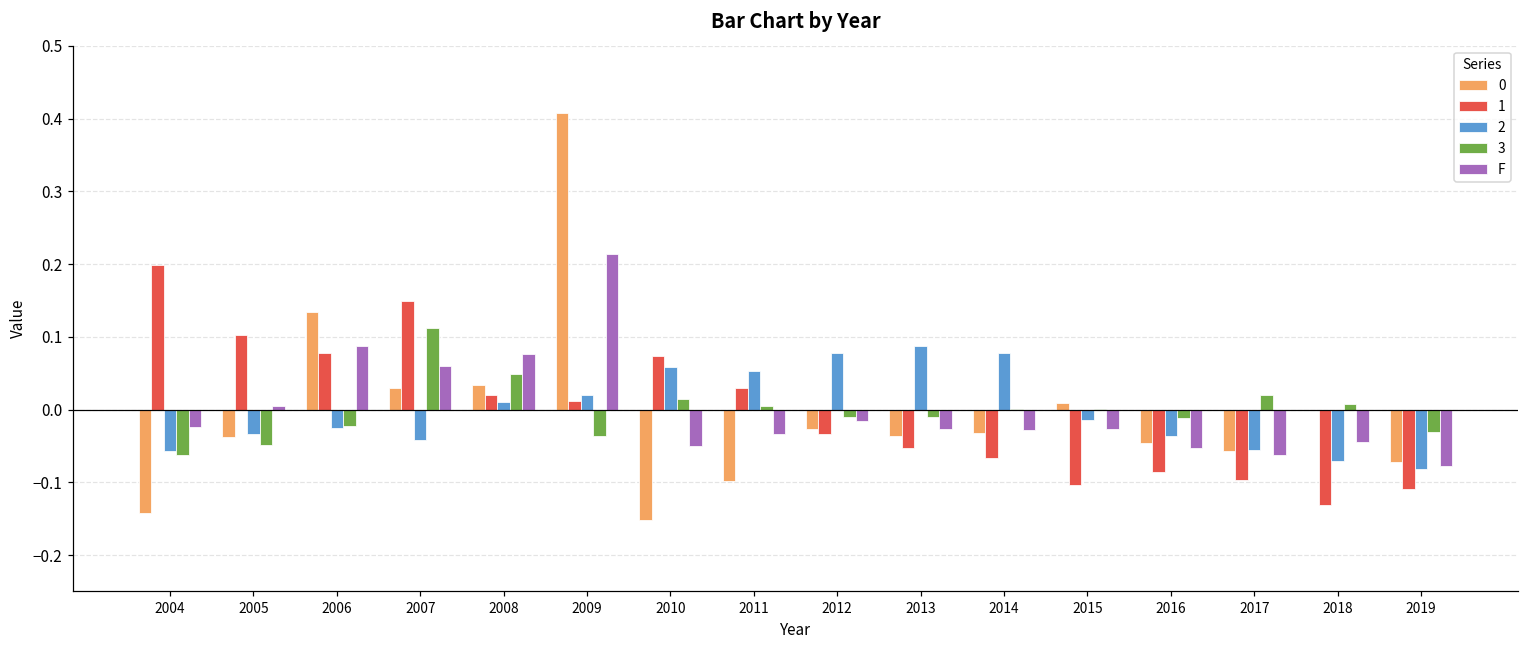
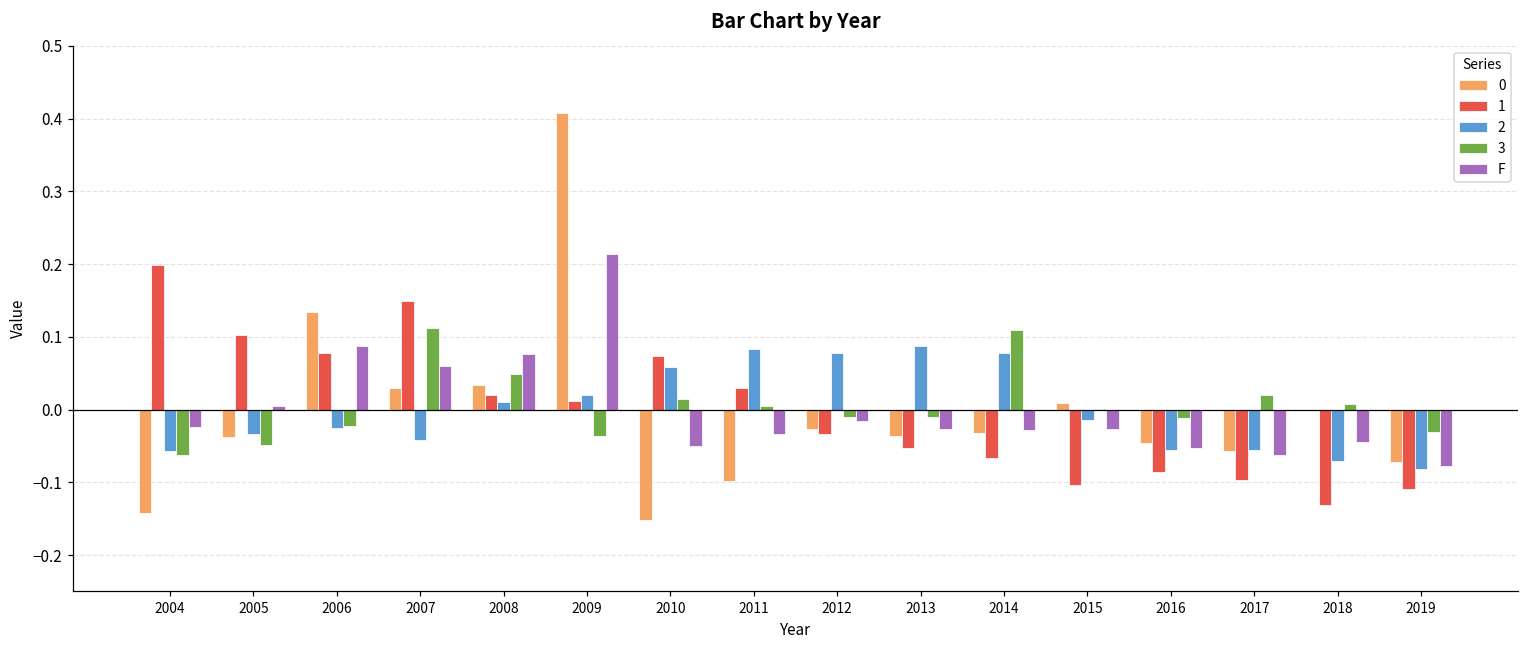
  {
    "0": {
      "2004": -0.14,
      "2005": -0.04,
      "2006": 0.13,
      "2007": 0.03,
      "2008": 0.03,
      "2009": 0.41,
      "2010": -0.15,
      "2011": -0.10,
      "2012": -0.03,
      "2013": -0.04,
      "2014": -0.03,
      "2015": 0.01,
      "2016": -0.05,
      "2017": -0.06,
      "2019": -0.07
    },
    "1": {
      "2004": 0.20,
      "2005": 0.10,
      "2006": 0.08,
      "2007": 0.15,
      "2008": 0.02,
      "2009": 0.01,
      "2010": 0.07,
      "2011": 0.03,
      "2012": -0.03,
      "2013": -0.05,
      "2014": -0.07,
      "2015": -0.10,
      "2016": -0.09,
      "2017": -0.10,
      "2018": -0.13,
      "2019": -0.11
    },
    "2": {
      "2004": -0.06,
      "2005": -0.03,
      "2006": -0.03,
      "2007": -0.04,
      "2008": 0.01,
      "2009": 0.02,
      "2010": 0.06,
-     "2011": 0.05,
+     "2011": 0.08,
      "2012": 0.08,
      "2013": 0.09,
      "2014": 0.08,
      "2015": -0.01,
-     "2016": -0.04,
+     "2016": -0.06,
      "2017": -0.06,
      "2018": -0.07,
      "2019": -0.08
    },
    "3": {
      "2004": -0.06,
      "2005": -0.05,
      "2006": -0.02,
      "2007": 0.11,
      "2008": 0.05,
      "2009": -0.04,
      "2010": 0.01,
      "2011": 0.01,
      "2012": -0.01,
      "2013": -0.01,
-     "2014": 0.00,
+     "2014": 0.11,
      "2016": -0.01,
      "2017": 0.02,
      "2018": 0.01,
      "2019": -0.03
    },
    "F": {
      "2004": -0.02,
      "2005": 0.01,
      "2006": 0.09,
      "2007": 0.06,
      "2008": 0.08,
      "2009": 0.21,
      "2010": -0.05,
      "2011": -0.03,
      "2012": -0.02,
      "2013": -0.03,
      "2014": -0.03,
      "2015": -0.03,
      "2016": -0.05,
      "2017": -0.06,
      "2018": -0.05,
      "2019": -0.08
    }
  }
